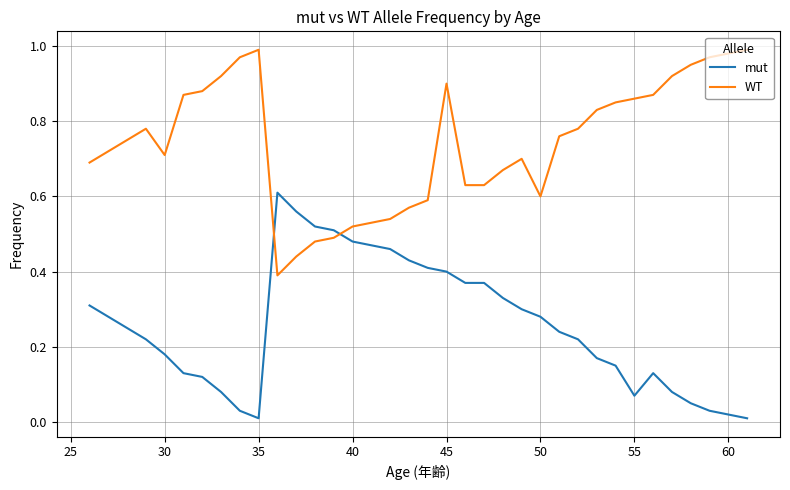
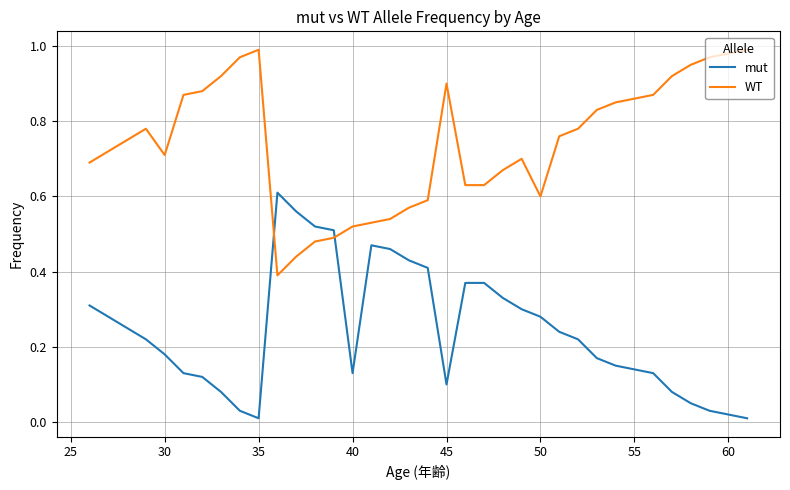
  {
    "mut": {
      "30": 0.18,
      "35": 0.01,
-     "40": 0.48,
-     "45": 0.4,
+     "40": 0.13,
+     "45": 0.1,
      "50": 0.28,
-     "55": 0.07,
+     "55": 0.14,
      "60": 0.02
    },
    "WT": {
      "30": 0.71,
      "35": 0.99,
      "40": 0.52,
      "45": 0.90,
      "50": 0.60,
      "55": 0.86
    }
  }
